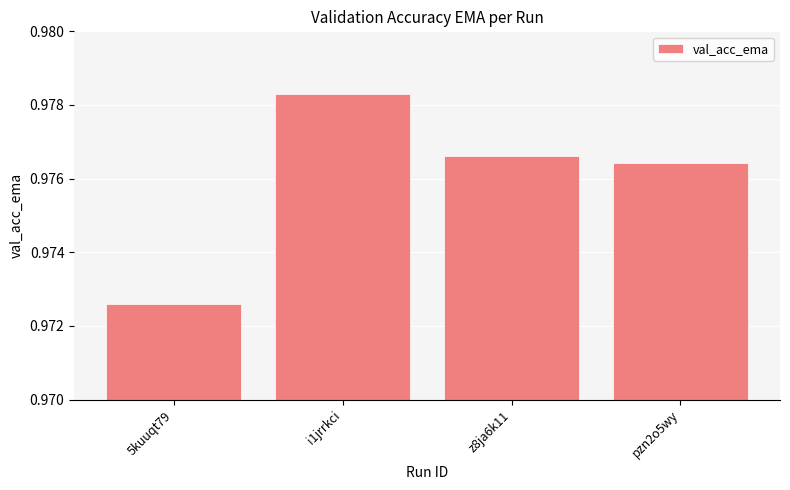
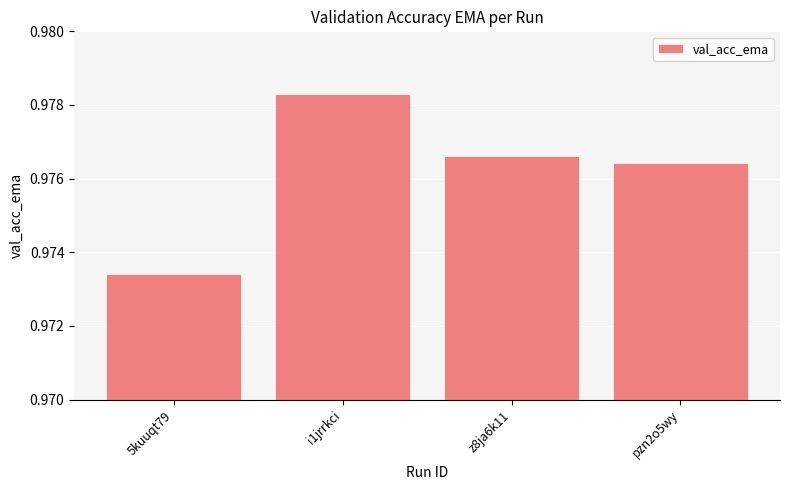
  {
-   "5kuuqt79": 0.9726,
+   "5kuuqt79": 0.9734,
    "i1jrrkci": 0.9783,
    "z8ja6k11": 0.9766,
    "pzn2o5wy": 0.9764
  }
